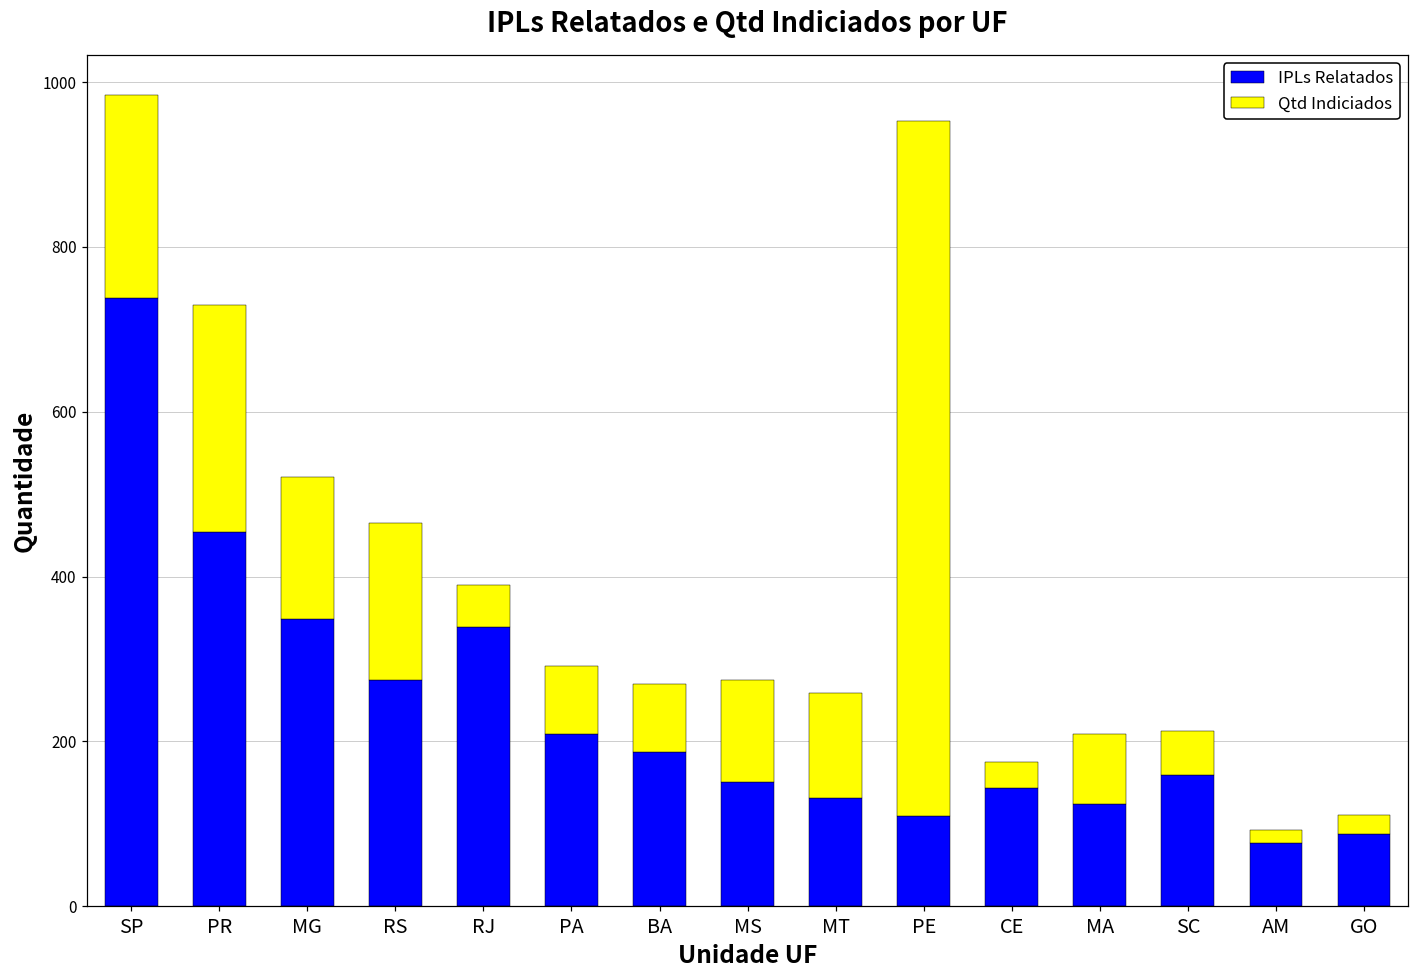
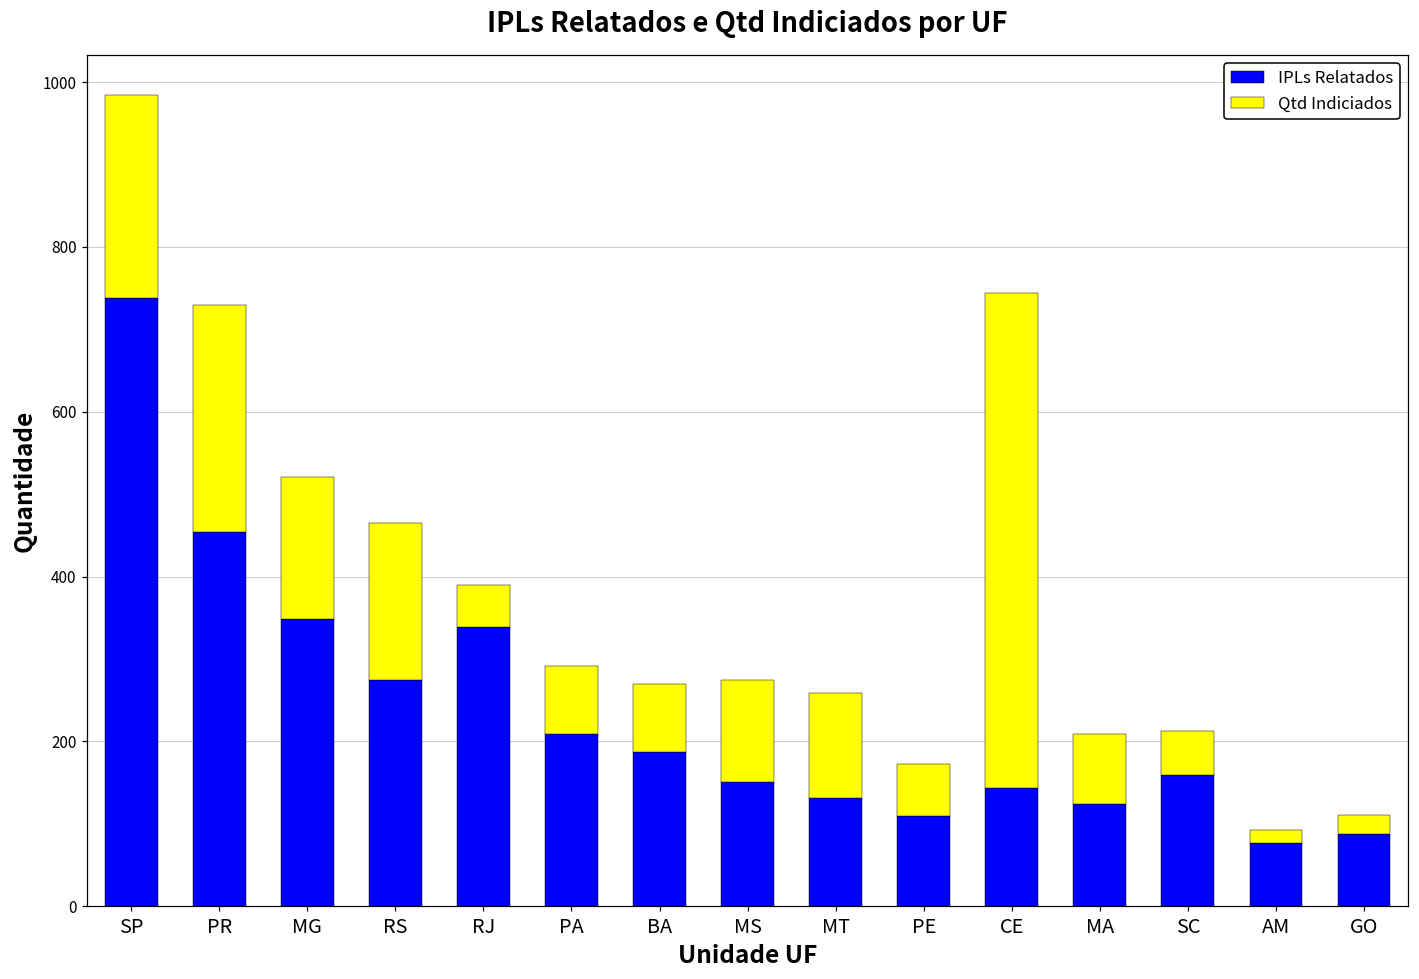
  {
    "IPLs Relatados": {
      "SP": 740,
      "PR": 450,
      "MG": 350,
      "RS": 270,
      "RJ": 340,
      "PA": 210,
      "BA": 190,
      "MS": 150,
      "MT": 130,
      "PE": 110,
      "CE": 140,
      "MA": 120,
      "SC": 160,
      "AM": 80,
      "GO": 90
    },
    "Qtd Indiciados": {
      "SP": 250,
      "PR": 280,
      "MG": 170,
      "RS": 190,
      "RJ": 50,
      "PA": 80,
      "BA": 80,
      "MS": 120,
      "MT": 130,
-     "PE": 840,
-     "CE": 30,
+     "PE": 60,
+     "CE": 600,
      "MA": 90,
      "SC": 50,
      "AM": 20,
      "GO": 20
    }
  }
